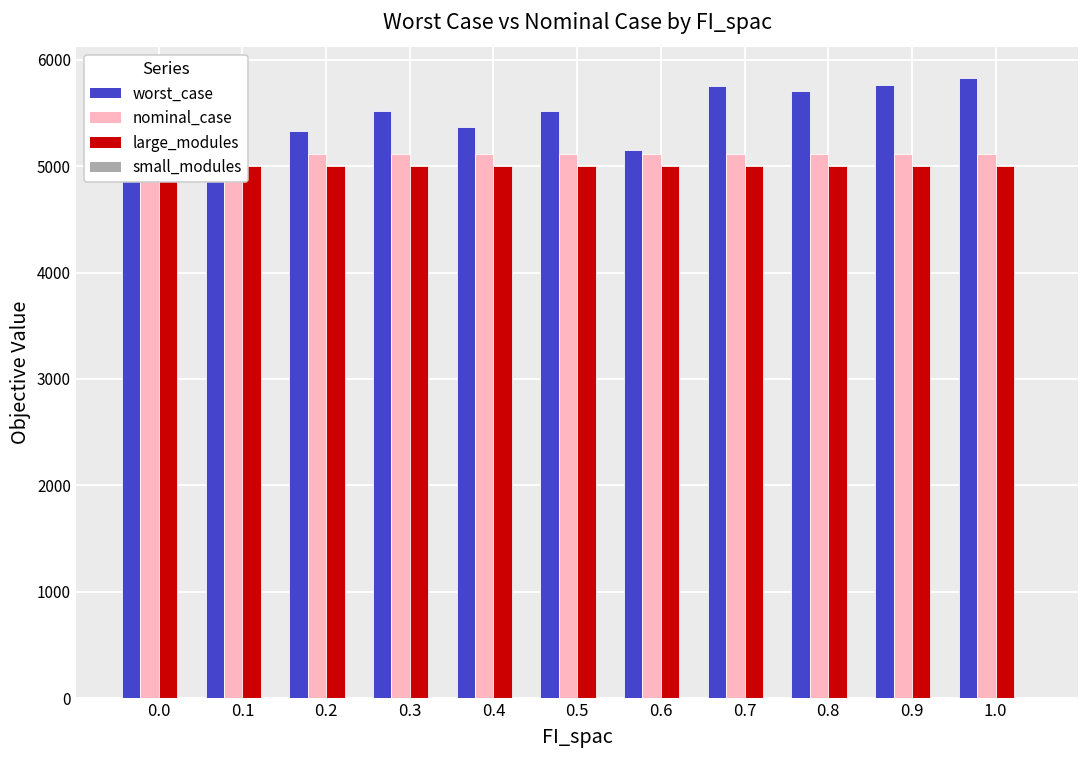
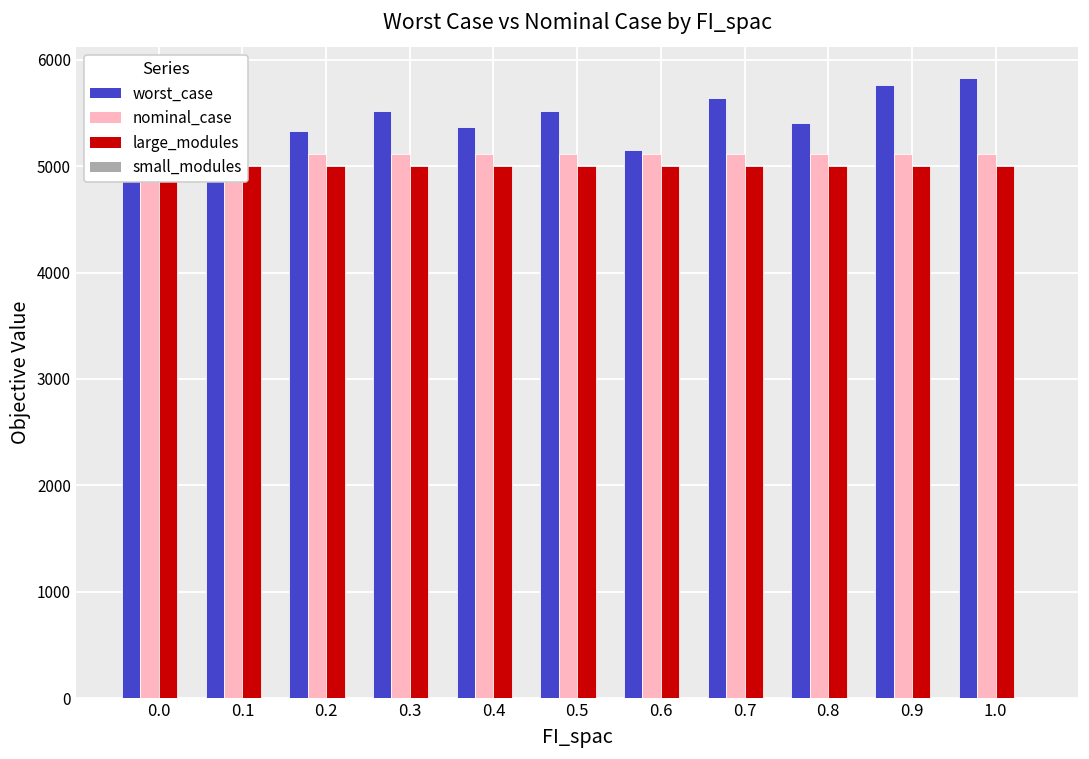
  {
    "worst_case": {
      "0.2": 5300,
      "0.3": 5500,
      "0.4": 5400,
      "0.5": 5500,
      "0.6": 5200,
-     "0.7": 5800,
-     "0.8": 5700,
+     "0.7": 5600,
+     "0.8": 5400,
      "0.9": 5800,
      "1.0": 5800
    },
    "nominal_case": {
      "0.2": 5100,
      "0.3": 5100,
      "0.4": 5100,
      "0.5": 5100,
      "0.6": 5100,
      "0.7": 5100,
      "0.8": 5100,
      "0.9": 5100,
      "1.0": 5100
    },
    "large_modules": {
      "0.1": 5000,
      "0.2": 5000,
      "0.3": 5000,
      "0.4": 5000,
      "0.5": 5000,
      "0.6": 5000,
      "0.7": 5000,
      "0.8": 5000,
      "0.9": 5000,
      "1.0": 5000
    },
    "small_modules": {
      "0.0": 0,
      "0.1": 0,
      "0.2": 0,
      "0.3": 0,
      "0.4": 0,
      "0.5": 0,
      "0.6": 0,
      "0.7": 0,
      "0.8": 0,
      "0.9": 0,
      "1.0": 0
    }
  }
